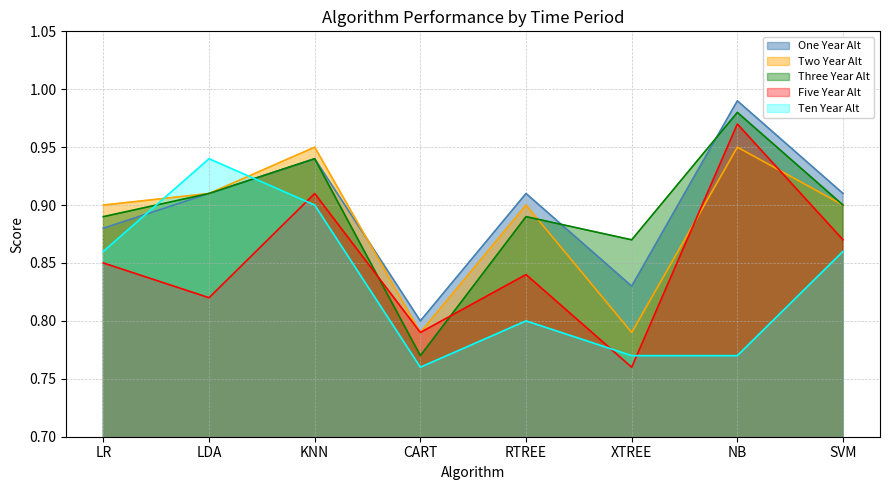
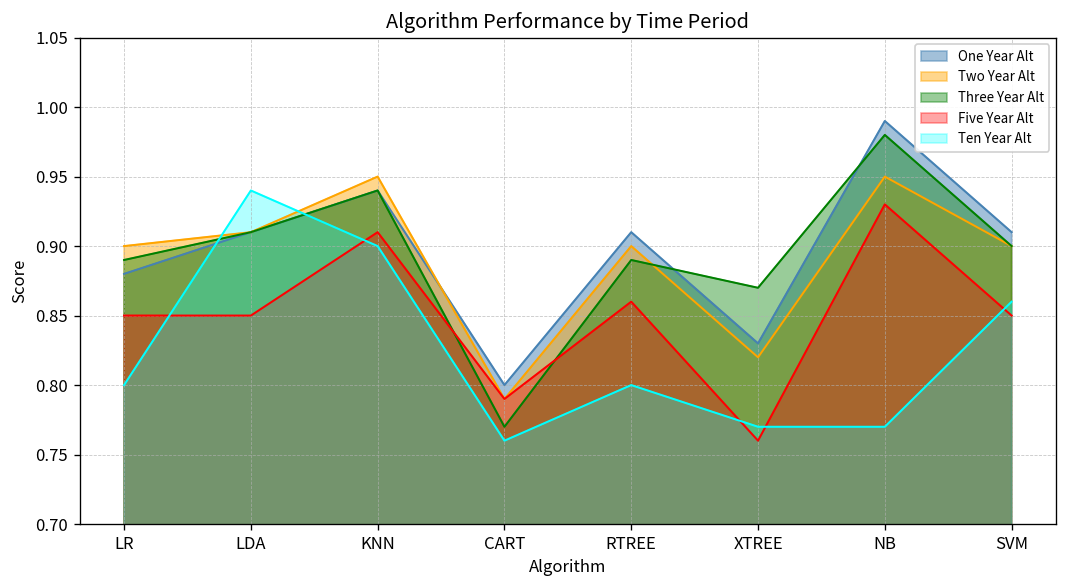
  {
    "One Year Alt": {
      "LR": 0.88,
      "CART": 0.80,
      "RTREE": 0.91,
      "XTREE": 0.83,
      "NB": 0.99,
      "SVM": 0.91
    },
    "Two Year Alt": {
      "LR": 0.90,
      "KNN": 0.95,
      "RTREE": 0.90,
-     "XTREE": 0.79,
+     "XTREE": 0.82,
      "NB": 0.95
    },
    "Three Year Alt": {
      "LR": 0.89,
      "CART": 0.77,
      "RTREE": 0.89,
      "XTREE": 0.87,
      "NB": 0.98
    },
    "Five Year Alt": {
      "LR": 0.85,
-     "LDA": 0.82,
+     "LDA": 0.85,
      "KNN": 0.91,
-     "RTREE": 0.84,
+     "RTREE": 0.86,
      "XTREE": 0.76,
-     "NB": 0.97,
-     "SVM": 0.87
+     "NB": 0.93,
+     "SVM": 0.85
    },
    "Ten Year Alt": {
-     "LR": 0.86,
+     "LR": 0.80,
      "LDA": 0.94,
      "KNN": 0.90,
      "CART": 0.76,
      "RTREE": 0.80,
      "XTREE": 0.77,
      "NB": 0.77,
      "SVM": 0.86
    }
  }
